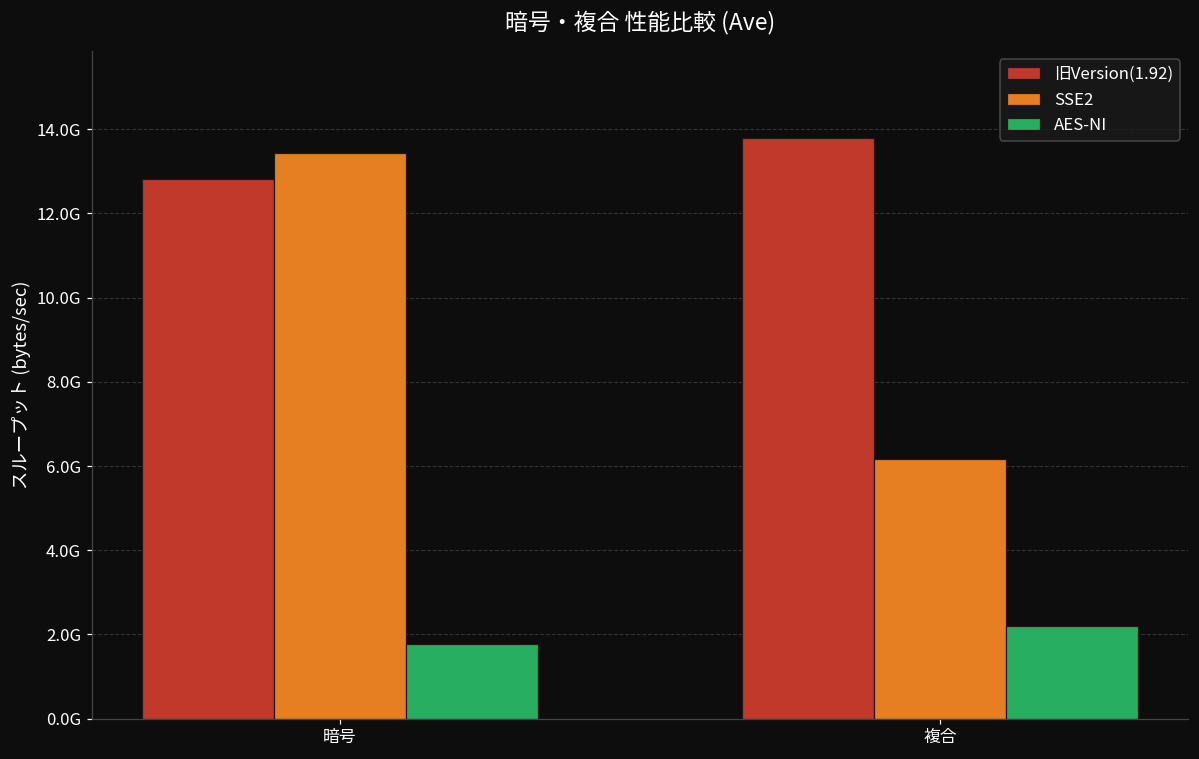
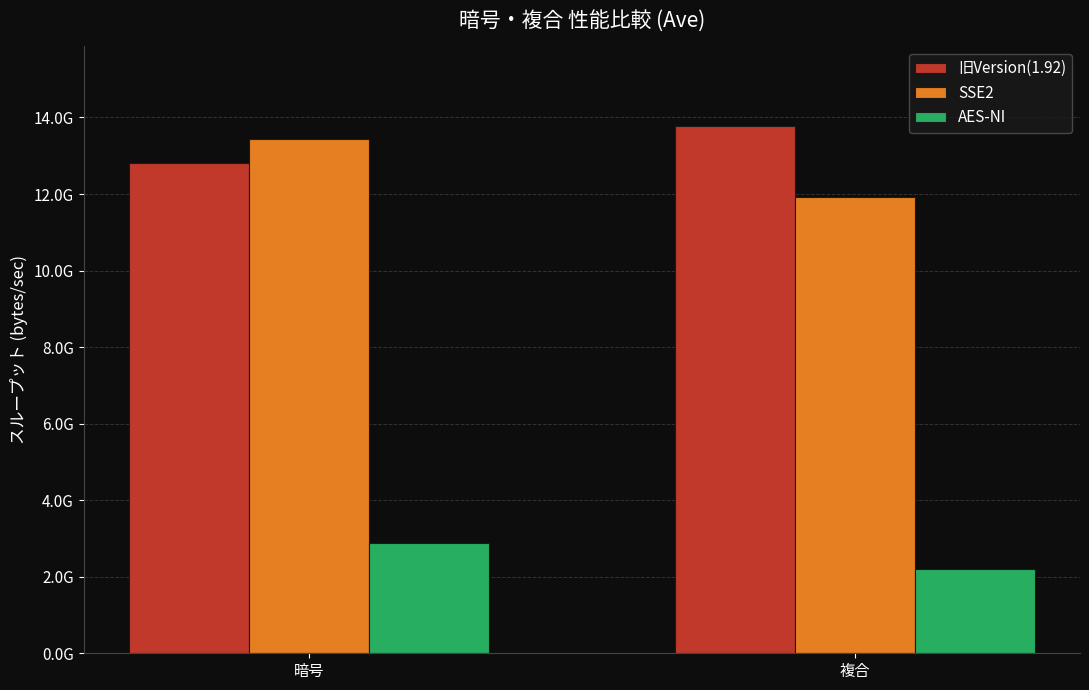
  {
    "旧Version(1.92)": {
      "暗号": 12800000000,
      "複合": 13800000000
    },
    "SSE2": {
      "暗号": 13400000000,
-     "複合": 6200000000
+     "複合": 11900000000
    },
    "AES-NI": {
-     "暗号": 1800000000,
+     "暗号": 2900000000,
      "複合": 2200000000
    }
  }
